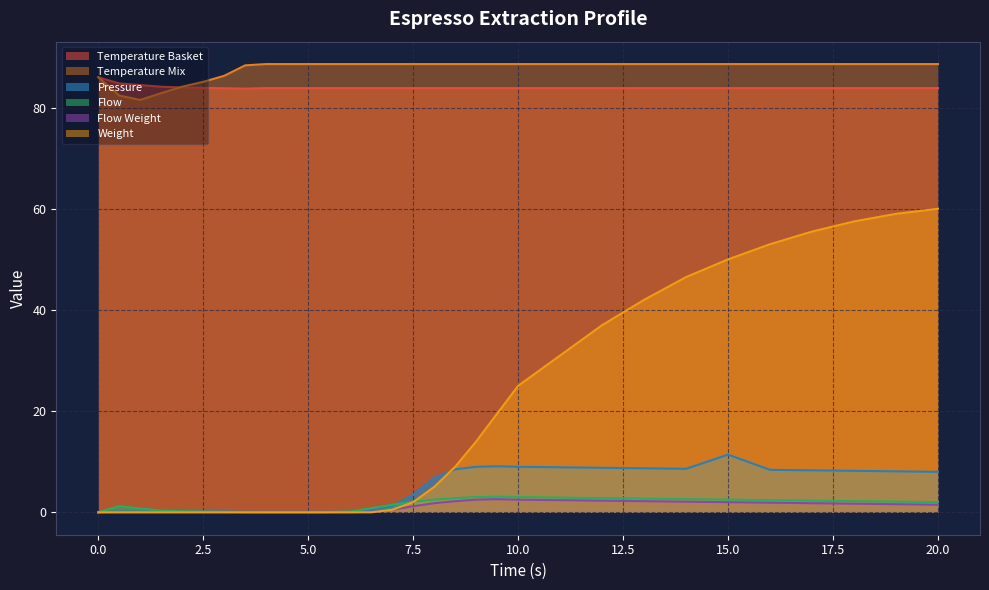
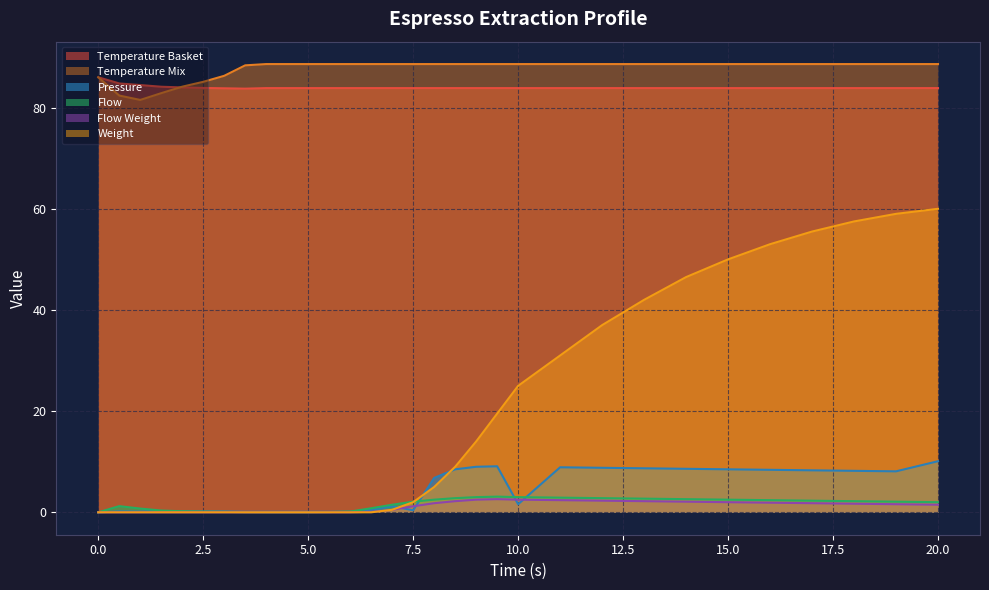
  {
    "Pressure": {
-     "7.5": 4,
-     "10.0": 9,
-     "15.0": 11,
-     "20.0": 8
+     "7.5": 0,
+     "10.0": 2,
+     "15.0": 9,
+     "20.0": 10
    },
    "Flow": {
      "10.0": 3
    },
    "Flow Weight": {
      "7.5": 1,
      "10.0": 3
    }
  }
